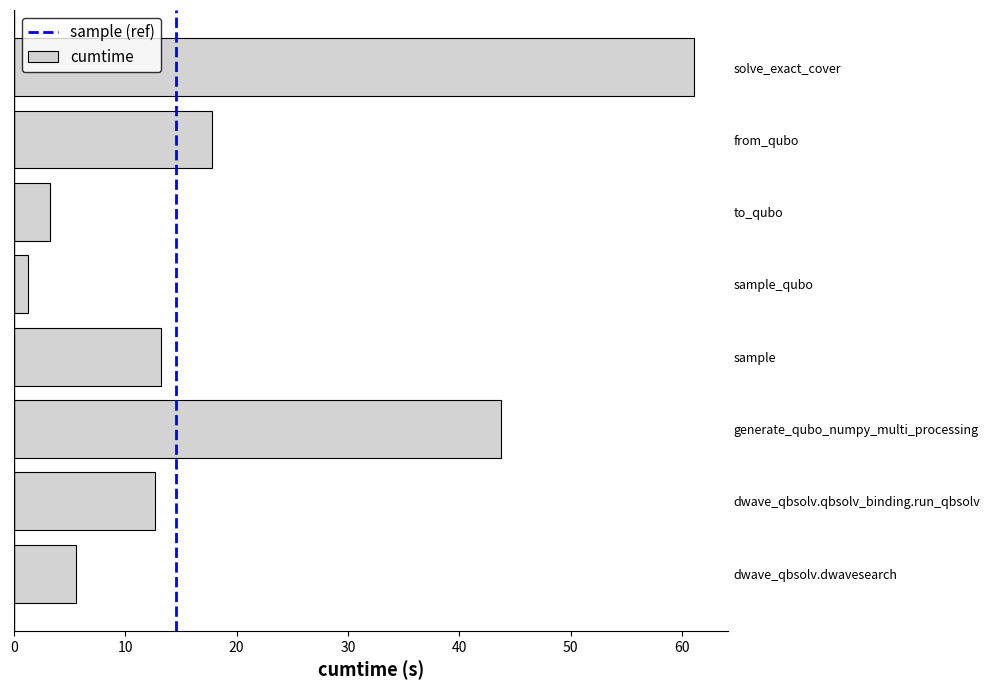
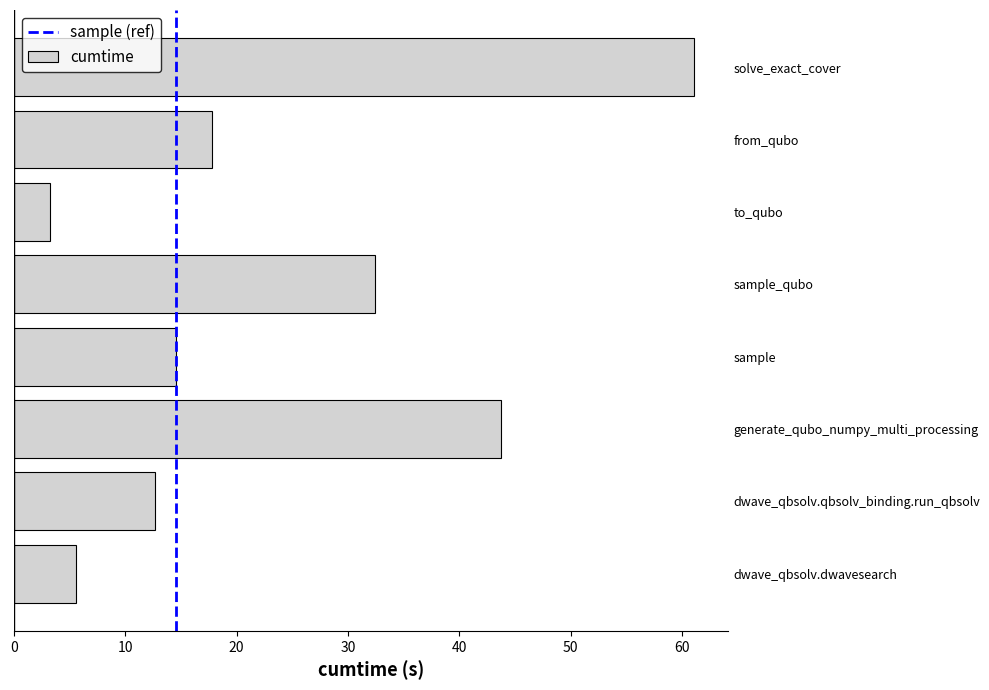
  {
    "solve_exact_cover": 61.1,
    "from_qubo": 17.8,
    "to_qubo": 3.2,
-   "sample_qubo": 1.3,
-   "sample": 13.2,
+   "sample_qubo": 32.4,
+   "sample": 14.5,
    "generate_qubo_numpy_multi_processing": 43.8,
    "dwave_qbsolv.qbsolv_binding.run_qbsolv": 12.7,
    "dwave_qbsolv.dwavesearch": 5.6
  }
